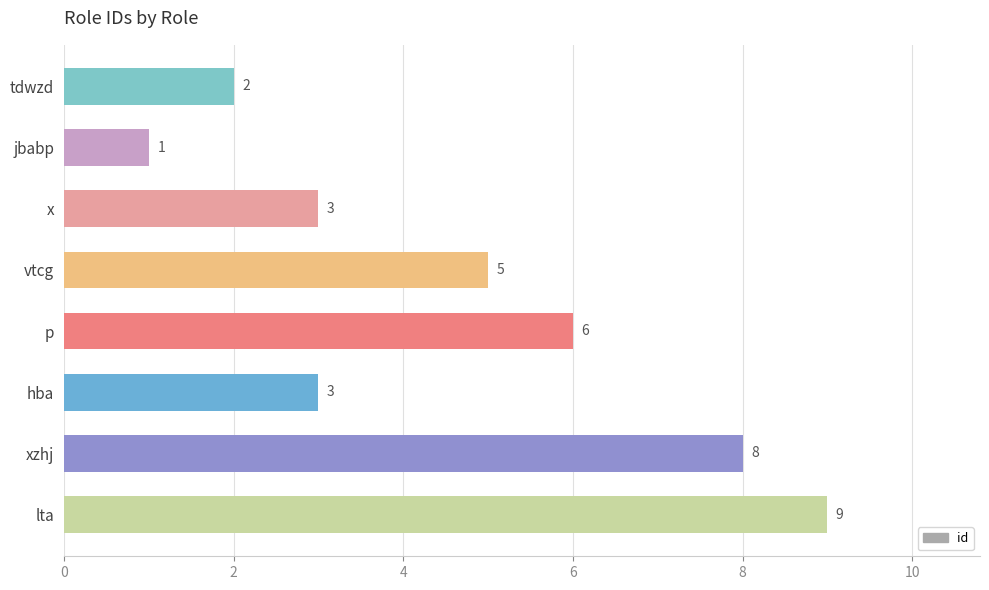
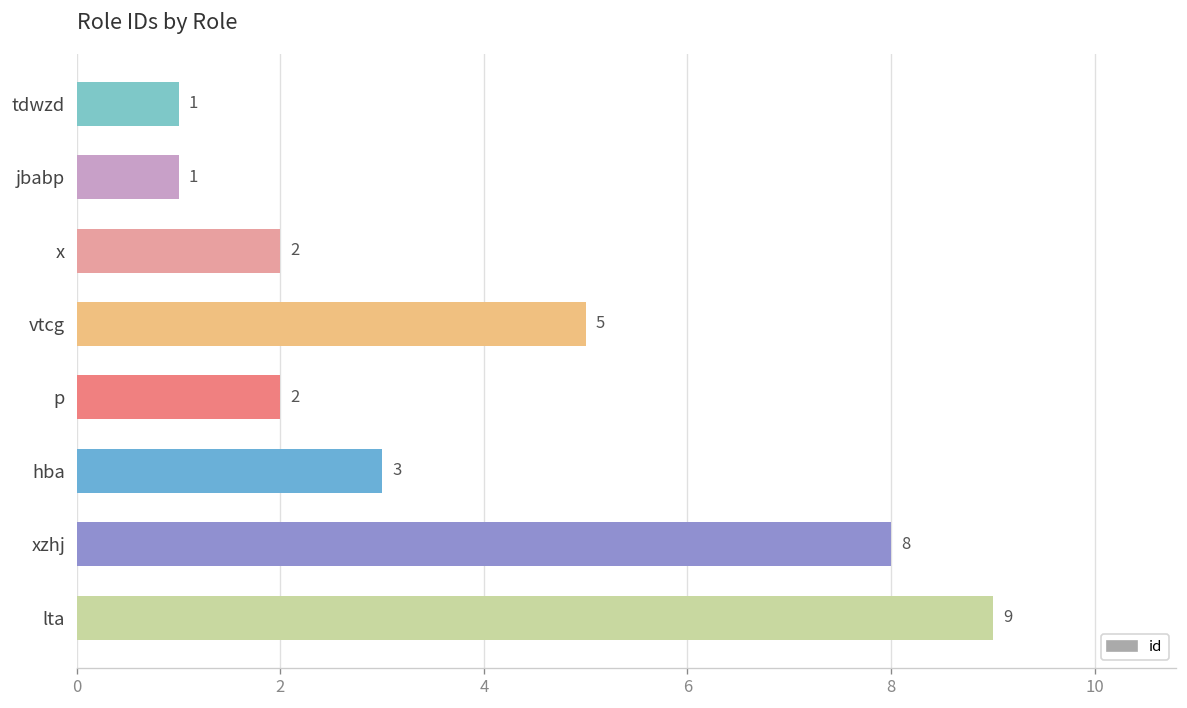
  {
-   "tdwzd": 2,
+   "tdwzd": 1,
    "jbabp": 1,
-   "x": 3,
+   "x": 2,
    "vtcg": 5,
-   "p": 6,
+   "p": 2,
    "hba": 3,
    "xzhj": 8,
    "lta": 9
  }
